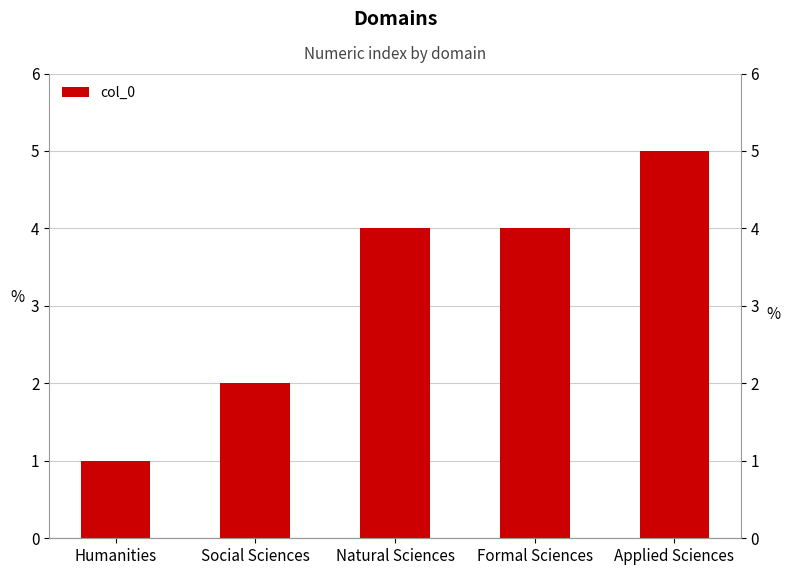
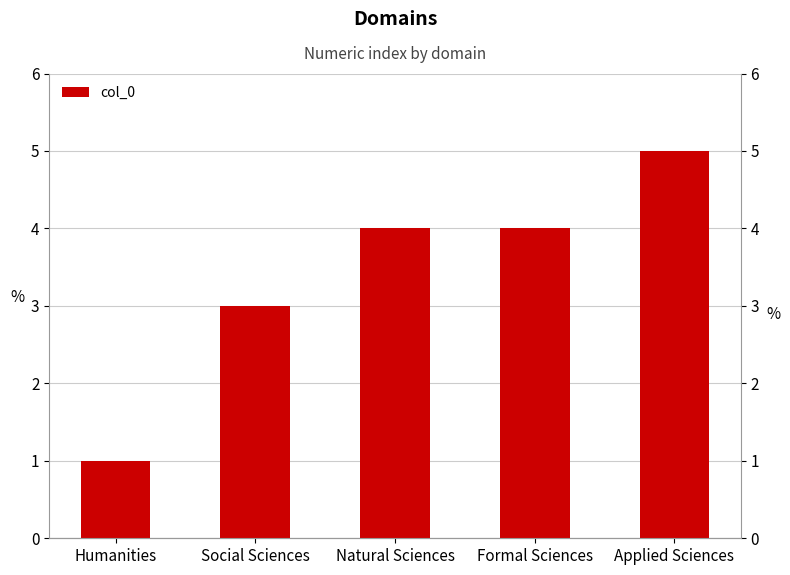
  {
    "Humanities": 1,
-   "Social Sciences": 2,
+   "Social Sciences": 3,
    "Natural Sciences": 4,
    "Formal Sciences": 4,
    "Applied Sciences": 5
  }
